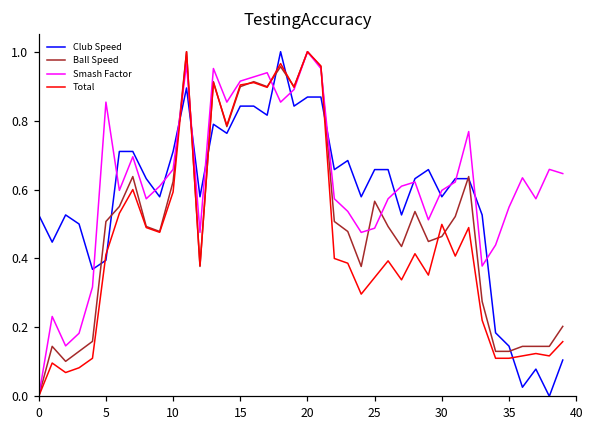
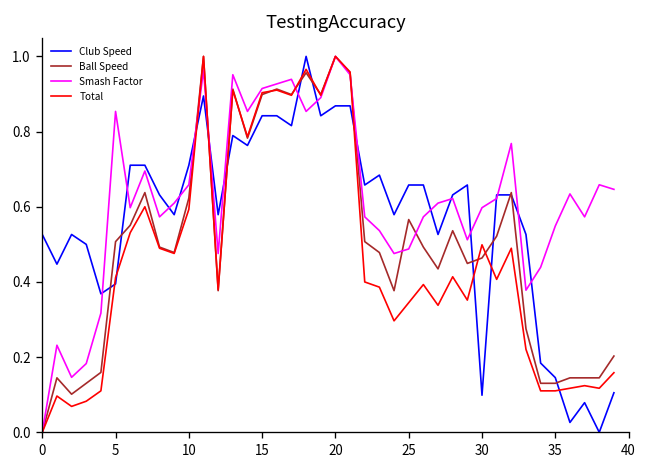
  {
    "Club Speed": {
      "0": 0.53,
      "5": 0.39,
      "10": 0.71,
      "15": 0.84,
      "20": 0.87,
      "25": 0.66,
-     "30": 0.58,
+     "30": 0.10,
      "35": 0.15
    },
    "Ball Speed": {
      "5": 0.51,
      "10": 0.62,
      "25": 0.57,
      "30": 0.46,
      "35": 0.13
    },
    "Smash Factor": {
      "5": 0.85,
      "10": 0.66,
      "15": 0.91,
      "25": 0.49,
      "30": 0.60,
      "35": 0.55
    },
    "Total": {
      "5": 0.41,
      "10": 0.59,
      "25": 0.34,
      "30": 0.50,
      "35": 0.11
    }
  }
